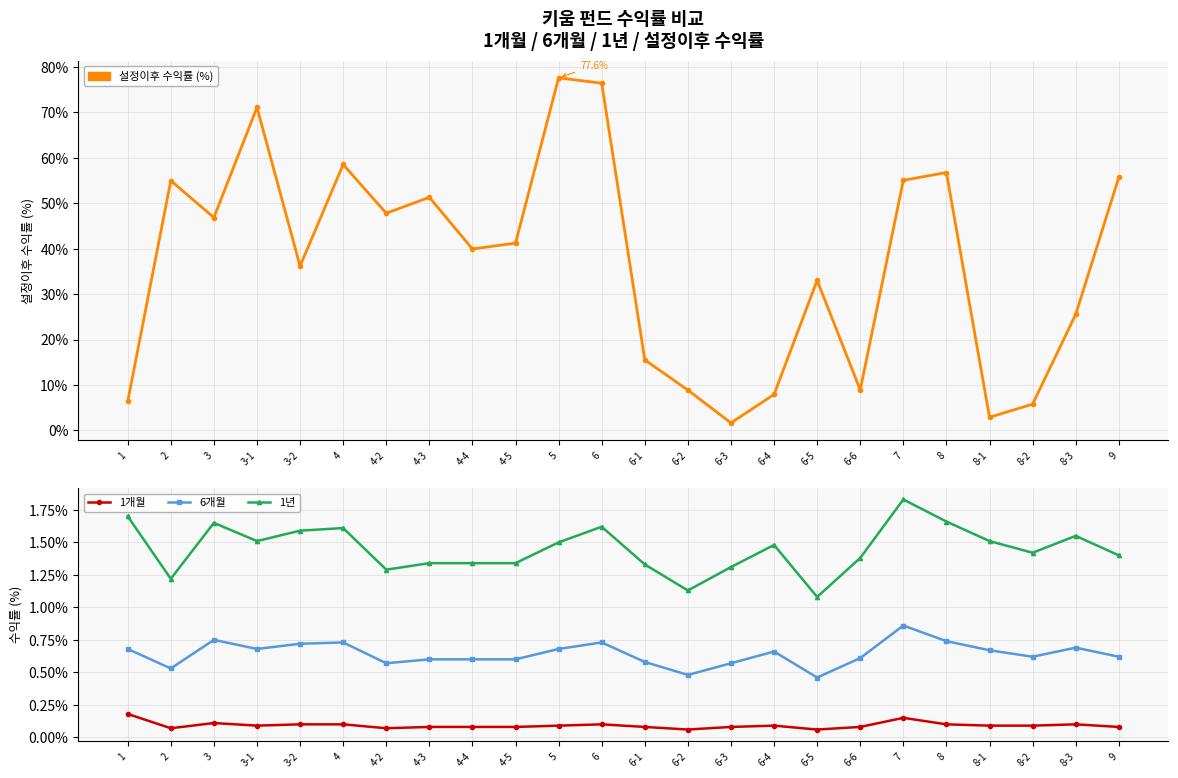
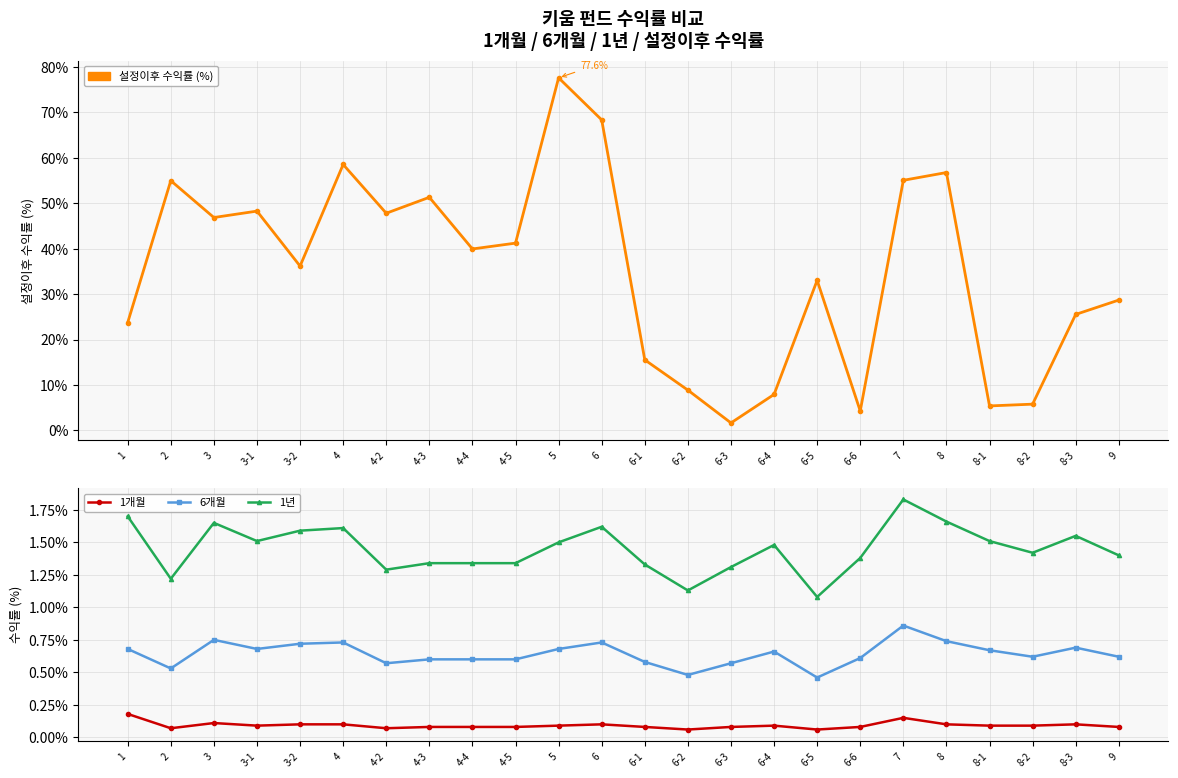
  {
    "키움 펀드 수익률 비교 1개월 / 6개월 / 1년 / 설정이후 수익률": {
-     "1": "6%",
+     "1": "24%",
      "2": "55%",
      "3": "47%",
-     "3-1": "71%",
+     "3-1": "48%",
      "3-2": "36%",
      "4": "59%",
      "4-2": "48%",
      "4-3": "51%",
      "4-4": "40%",
      "4-5": "41%",
-     "6": "76%",
+     "6": "68%",
      "6-1": "16%",
      "6-2": "9%",
      "6-3": "2%",
      "6-4": "8%",
      "6-5": "33%",
-     "6-6": "9%",
+     "6-6": "4%",
      "7": "55%",
      "8": "57%",
-     "8-1": "3%",
+     "8-1": "5%",
      "8-2": "6%",
      "8-3": "26%",
-     "9": "56%"
+     "9": "29%"
    }
  }
